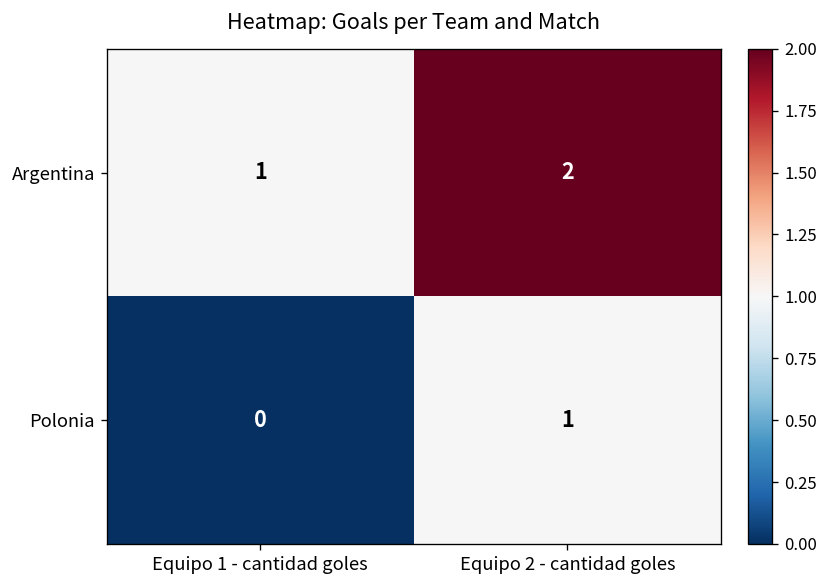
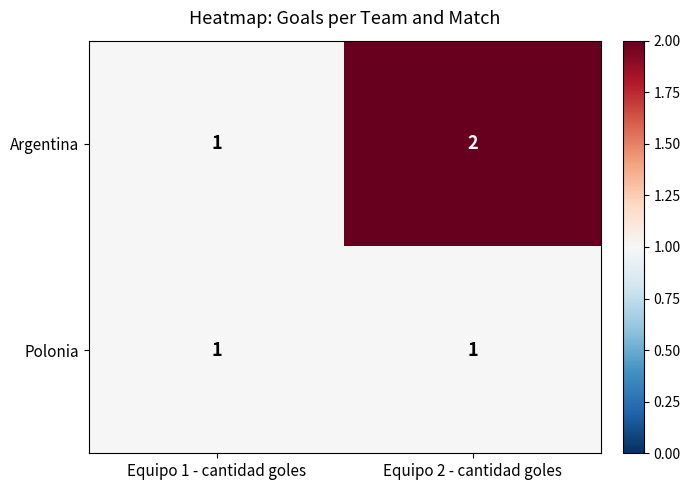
  {
    "Argentina": {
      "Equipo 1 - cantidad goles": 1,
      "Equipo 2 - cantidad goles": 2
    },
    "Polonia": {
-     "Equipo 1 - cantidad goles": 0,
+     "Equipo 1 - cantidad goles": 1,
      "Equipo 2 - cantidad goles": 1
    }
  }
